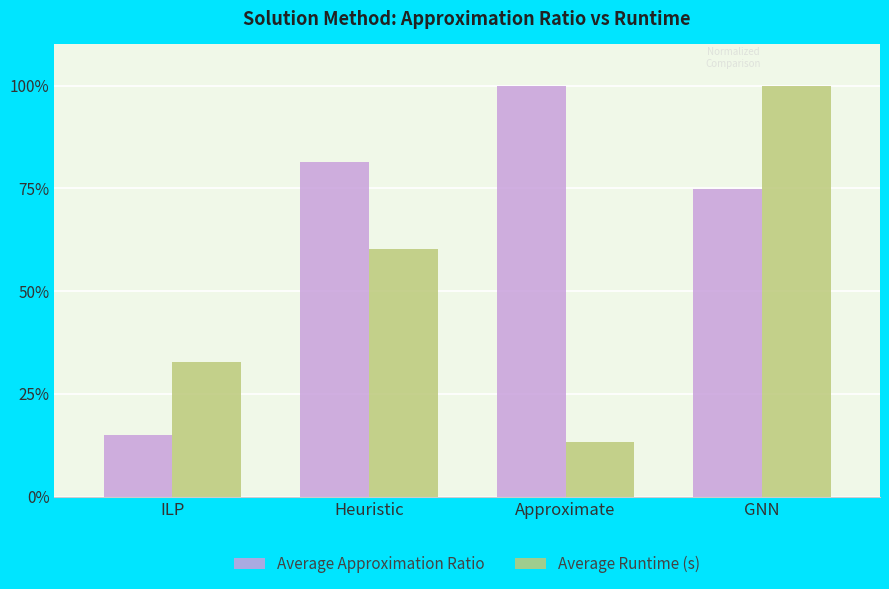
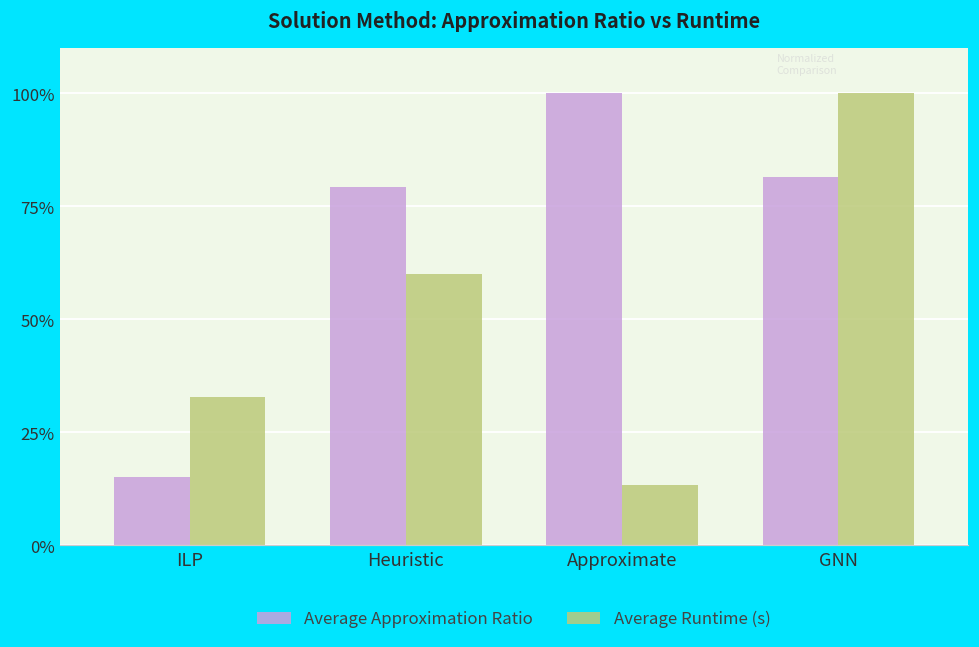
  {
    "Average Approximation Ratio": {
      "ILP": "15%",
-     "Heuristic": "81%",
+     "Heuristic": "79%",
      "Approximate": "100%",
-     "GNN": "75%"
+     "GNN": "81%"
    },
    "Average Runtime (s)": {
      "ILP": "33%",
      "Heuristic": "60%",
      "Approximate": "13%",
      "GNN": "100%"
    }
  }
